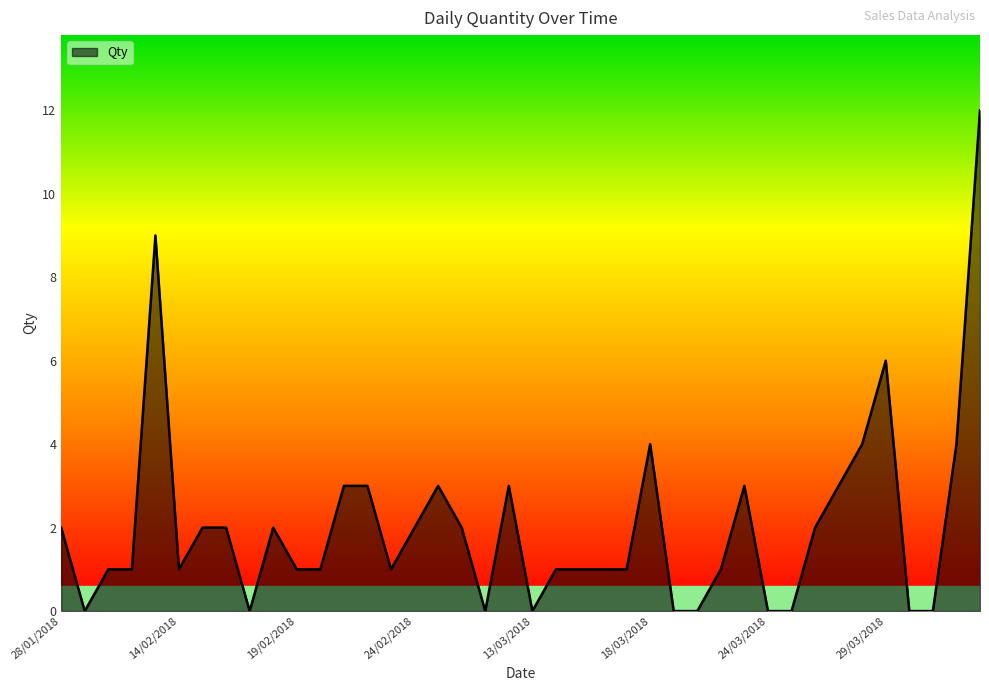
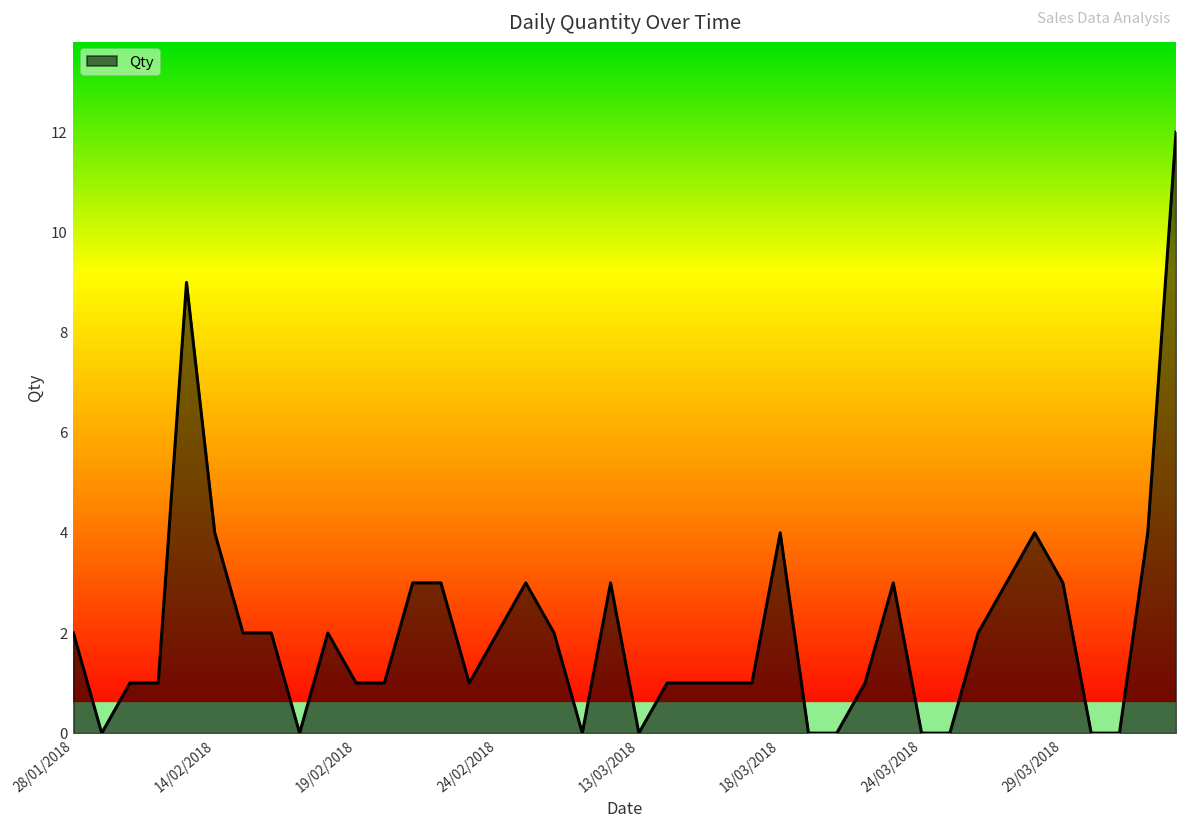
  {
    "28/01/2018": 2,
-   "14/02/2018": 1,
+   "14/02/2018": 4,
    "19/02/2018": 1,
    "24/02/2018": 2,
    "18/03/2018": 4,
-   "29/03/2018": 6
+   "29/03/2018": 3
  }
